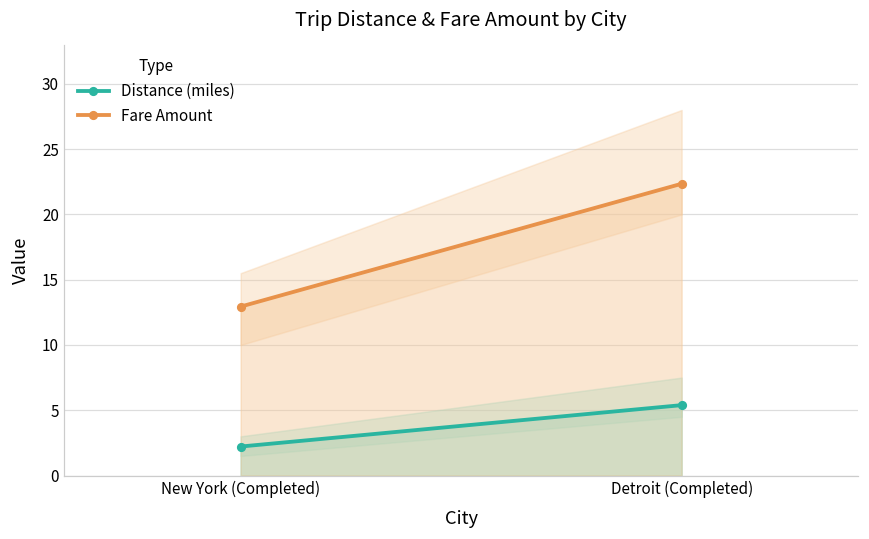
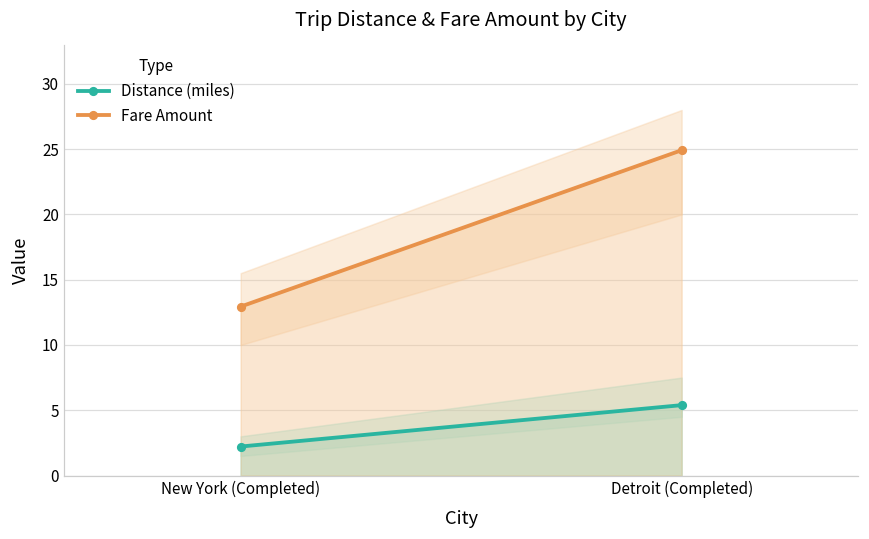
  {
    "Distance (miles)": {
      "New York (Completed)": 2.2,
      "Detroit (Completed)": 5.4
    },
    "Fare Amount": {
      "New York (Completed)": 12.9,
-     "Detroit (Completed)": 22.4
+     "Detroit (Completed)": 24.9
    }
  }
